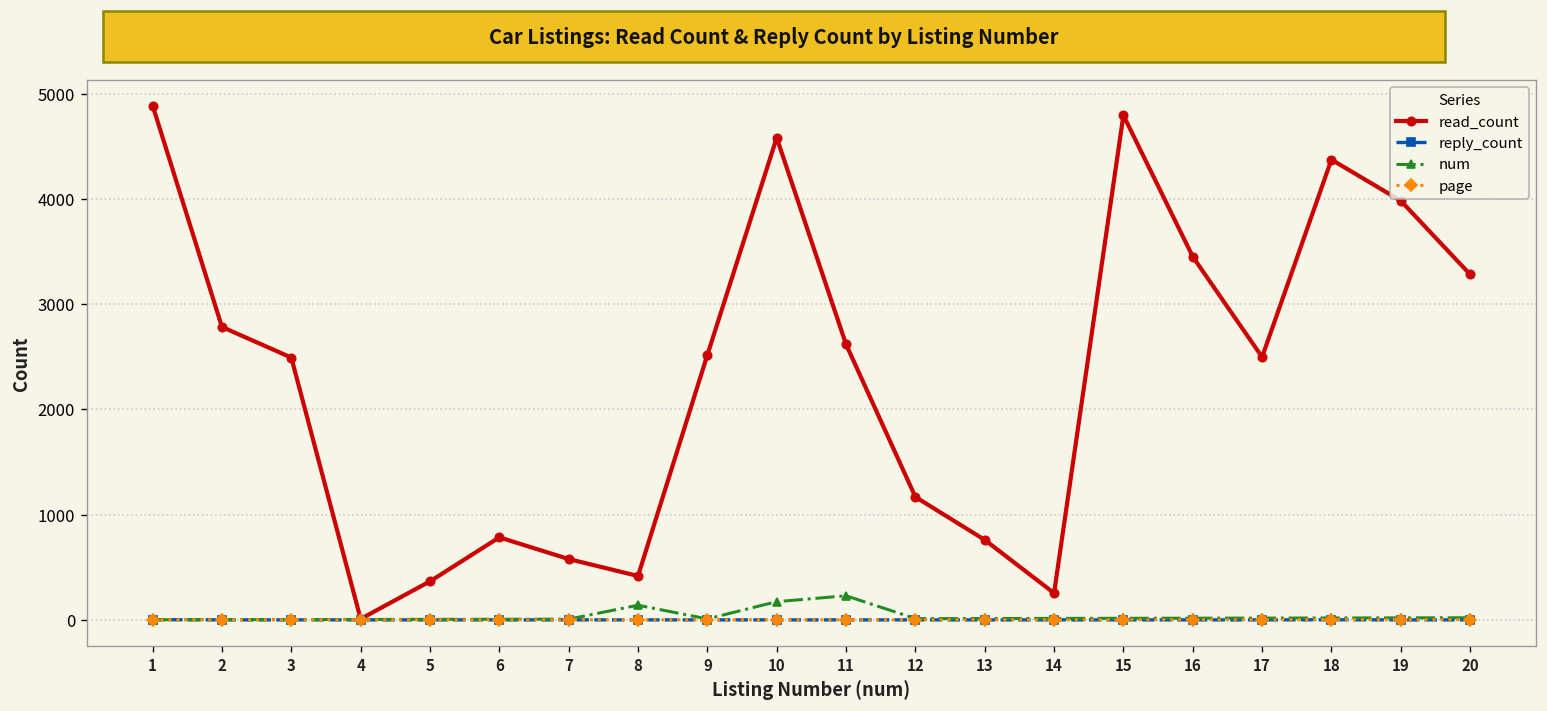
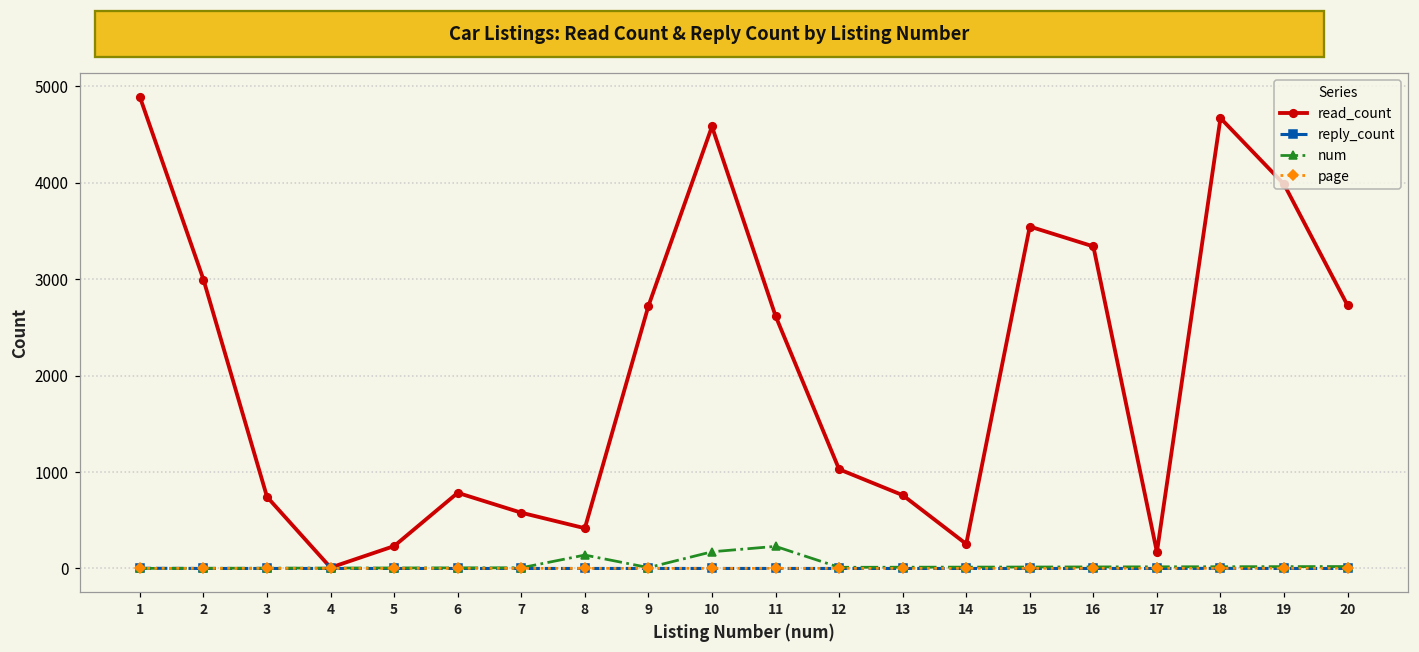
  {
    "read_count": {
      "1": 4900,
-     "2": 2800,
-     "3": 2500,
-     "5": 400,
+     "2": 3000,
+     "3": 700,
+     "5": 200,
      "6": 800,
      "7": 600,
      "8": 400,
-     "9": 2500,
+     "9": 2700,
      "10": 4600,
      "11": 2600,
-     "12": 1200,
+     "12": 1000,
      "13": 800,
      "14": 300,
-     "15": 4800,
-     "16": 3500,
-     "17": 2500,
-     "18": 4400,
-     "20": 3300
+     "15": 3500,
+     "16": 3300,
+     "17": 200,
+     "18": 4700,
+     "20": 2700
    },
    "page": {
      "8": 0,
      "10": 0,
      "11": 0
    },
    "num": {
      "8": 100,
      "10": 200,
      "11": 200
    }
  }
